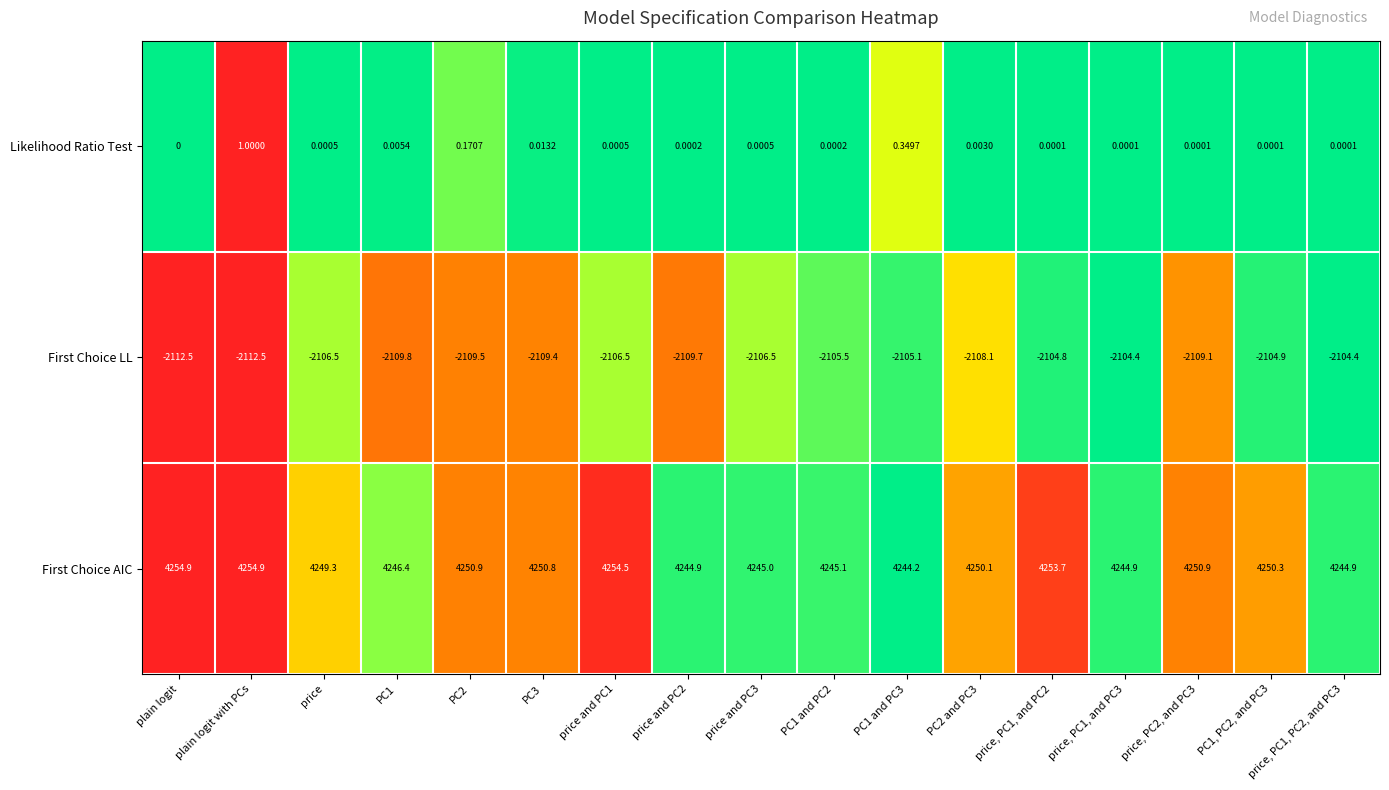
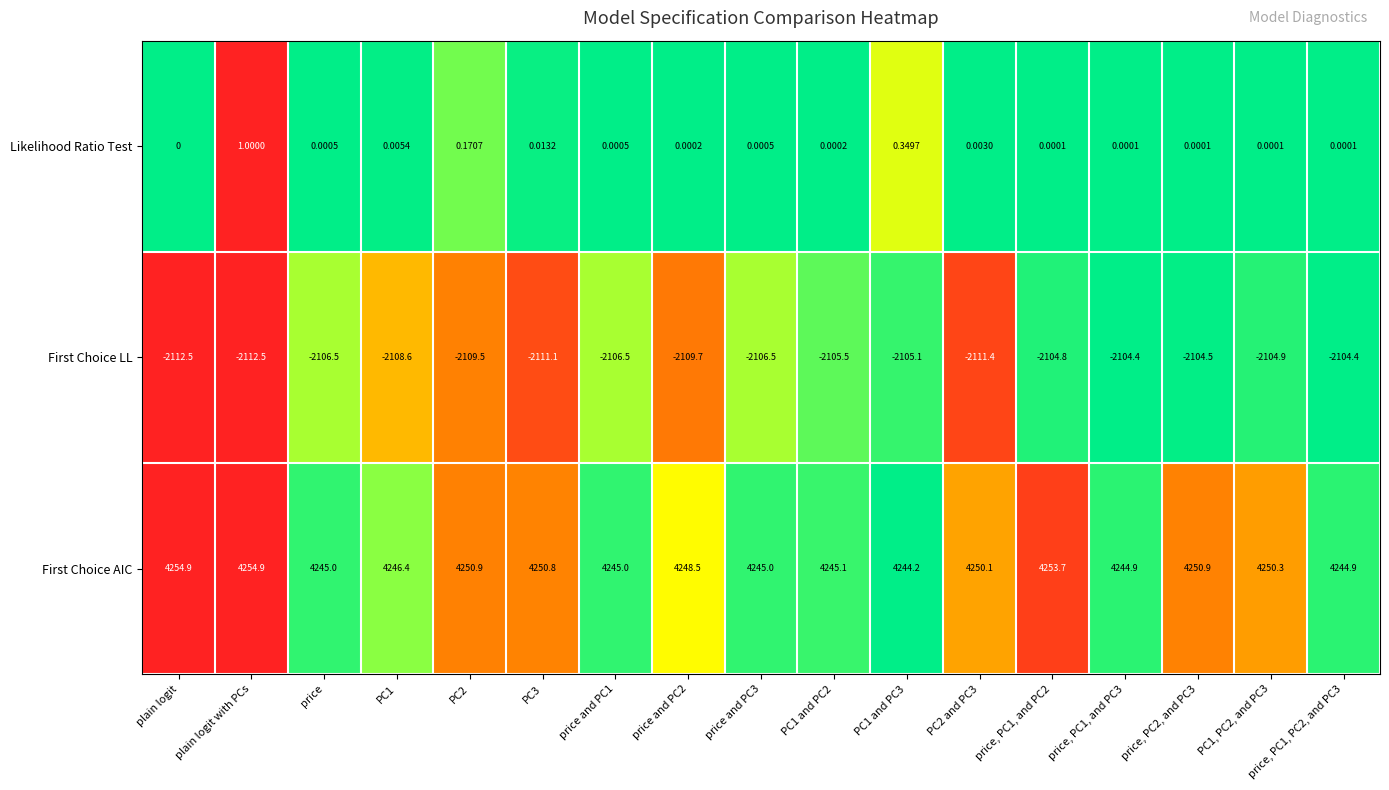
  {
    "Likelihood Ratio Test": {
      "plain logit": 0,
      "plain logit with PCs": 1.0000,
      "price": 0.0005,
      "PC1": 0.0054,
      "PC2": 0.1707,
      "PC3": 0.0132,
      "price and PC1": 0.0005,
      "price and PC2": 0.0002,
      "price and PC3": 0.0005,
      "PC1 and PC2": 0.0002,
      "PC1 and PC3": 0.3497,
      "PC2 and PC3": 0.0030,
      "price, PC1, and PC2": 0.0001,
      "price, PC1, and PC3": 0.0001,
      "price, PC2, and PC3": 0.0001,
      "PC1, PC2, and PC3": 0.0001,
      "price, PC1, PC2, and PC3": 0.0001
    },
    "First Choice LL": {
      "plain logit": -2112.5,
      "plain logit with PCs": -2112.5,
      "price": -2106.5,
-     "PC1": -2109.8,
+     "PC1": -2108.6,
      "PC2": -2109.5,
-     "PC3": -2109.4,
+     "PC3": -2111.1,
      "price and PC1": -2106.5,
      "price and PC2": -2109.7,
      "price and PC3": -2106.5,
      "PC1 and PC2": -2105.5,
      "PC1 and PC3": -2105.1,
-     "PC2 and PC3": -2108.1,
+     "PC2 and PC3": -2111.4,
      "price, PC1, and PC2": -2104.8,
      "price, PC1, and PC3": -2104.4,
-     "price, PC2, and PC3": -2109.1,
+     "price, PC2, and PC3": -2104.5,
      "PC1, PC2, and PC3": -2104.9,
      "price, PC1, PC2, and PC3": -2104.4
    },
    "First Choice AIC": {
      "plain logit": 4254.9,
      "plain logit with PCs": 4254.9,
-     "price": 4249.3,
+     "price": 4245.0,
      "PC1": 4246.4,
      "PC2": 4250.9,
      "PC3": 4250.8,
-     "price and PC1": 4254.5,
-     "price and PC2": 4244.9,
+     "price and PC1": 4245.0,
+     "price and PC2": 4248.5,
      "price and PC3": 4245.0,
      "PC1 and PC2": 4245.1,
      "PC1 and PC3": 4244.2,
      "PC2 and PC3": 4250.1,
      "price, PC1, and PC2": 4253.7,
      "price, PC1, and PC3": 4244.9,
      "price, PC2, and PC3": 4250.9,
      "PC1, PC2, and PC3": 4250.3,
      "price, PC1, PC2, and PC3": 4244.9
    }
  }
